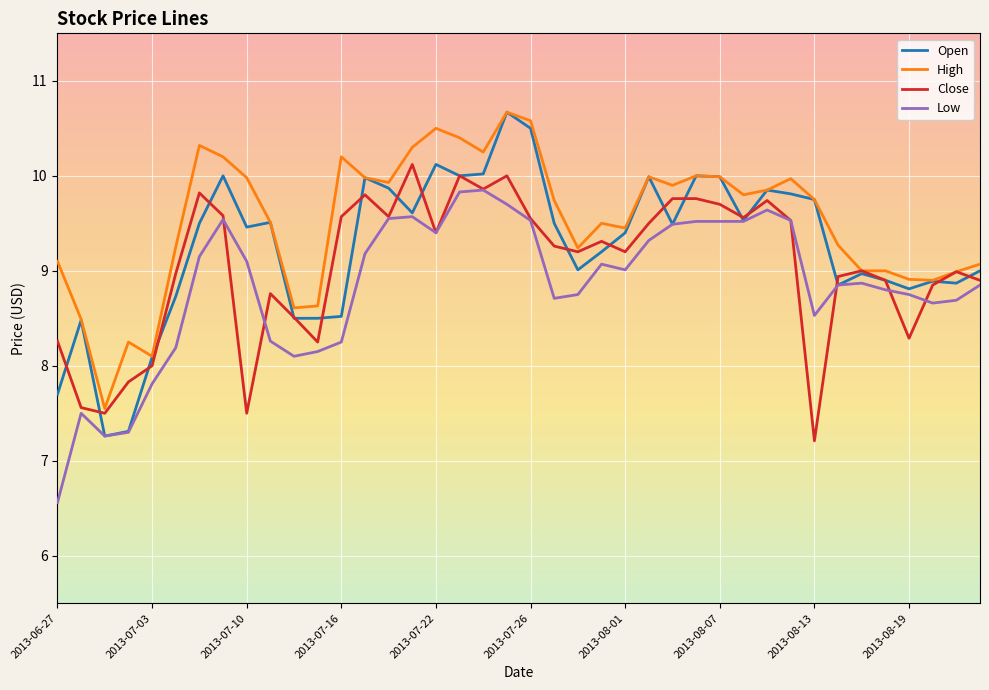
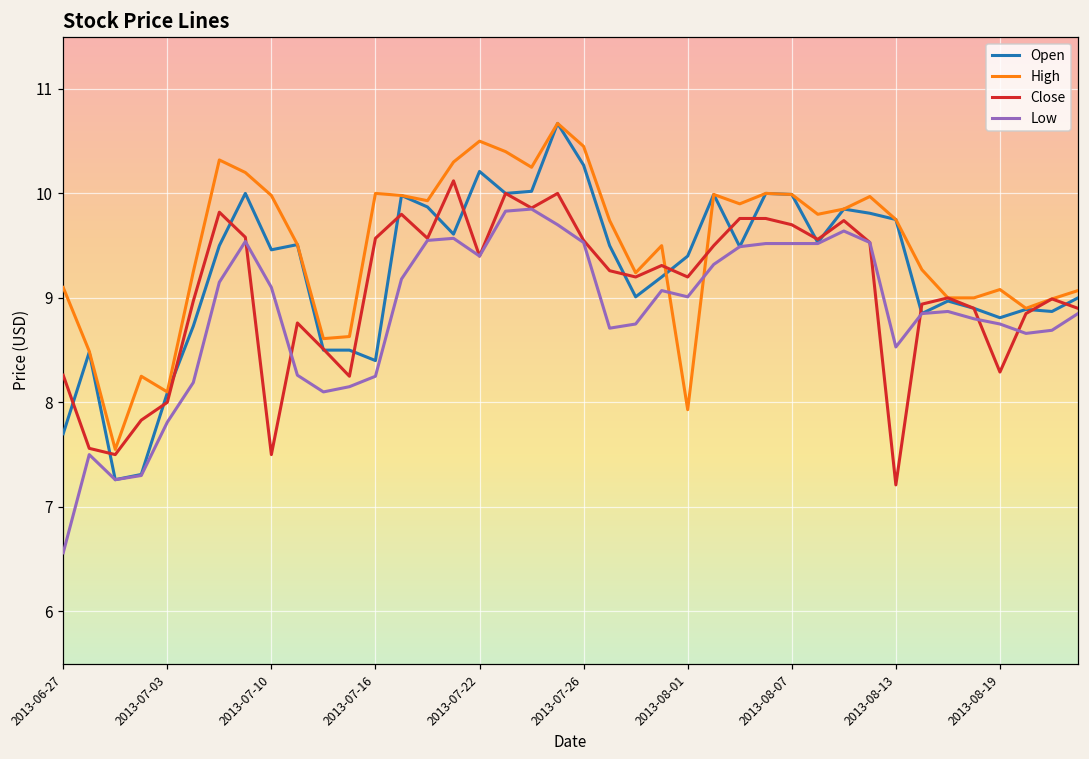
  {
    "Open": {
      "2013-06-27": 7.7,
      "2013-07-10": 9.5,
-     "2013-07-16": 8.5,
-     "2013-07-22": 10.1,
-     "2013-07-26": 10.5,
+     "2013-07-16": 8.4,
+     "2013-07-22": 10.2,
+     "2013-07-26": 10.3,
      "2013-08-01": 9.4,
      "2013-08-19": 8.8
    },
    "High": {
      "2013-06-27": 9.1,
      "2013-07-10": 10.0,
-     "2013-07-16": 10.2,
+     "2013-07-16": 10.0,
      "2013-07-22": 10.5,
-     "2013-07-26": 10.6,
-     "2013-08-01": 9.5,
-     "2013-08-19": 8.9
+     "2013-07-26": 10.5,
+     "2013-08-01": 7.9,
+     "2013-08-19": 9.1
    },
    "Close": {
      "2013-06-27": 8.3,
      "2013-07-03": 8.0,
      "2013-07-10": 7.5,
      "2013-07-16": 9.6,
      "2013-08-01": 9.2,
      "2013-08-07": 9.7,
      "2013-08-13": 7.2,
      "2013-08-19": 8.3
    },
    "Low": {
      "2013-06-27": 6.6,
      "2013-07-03": 7.8,
      "2013-07-10": 9.1,
      "2013-07-16": 8.3,
      "2013-08-01": 9.0,
      "2013-08-07": 9.5,
      "2013-08-13": 8.5,
      "2013-08-19": 8.8
    }
  }
